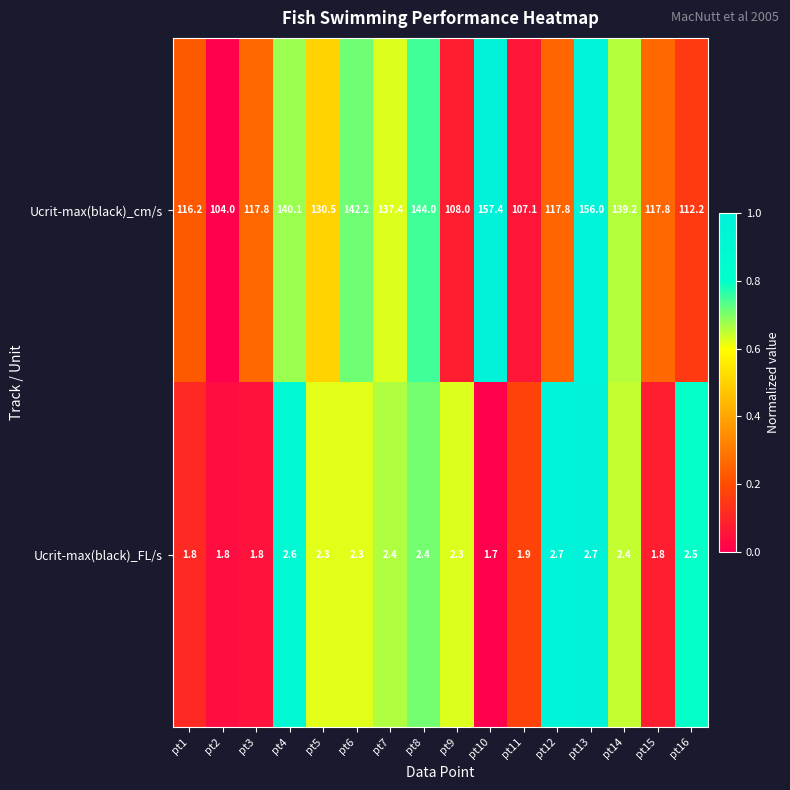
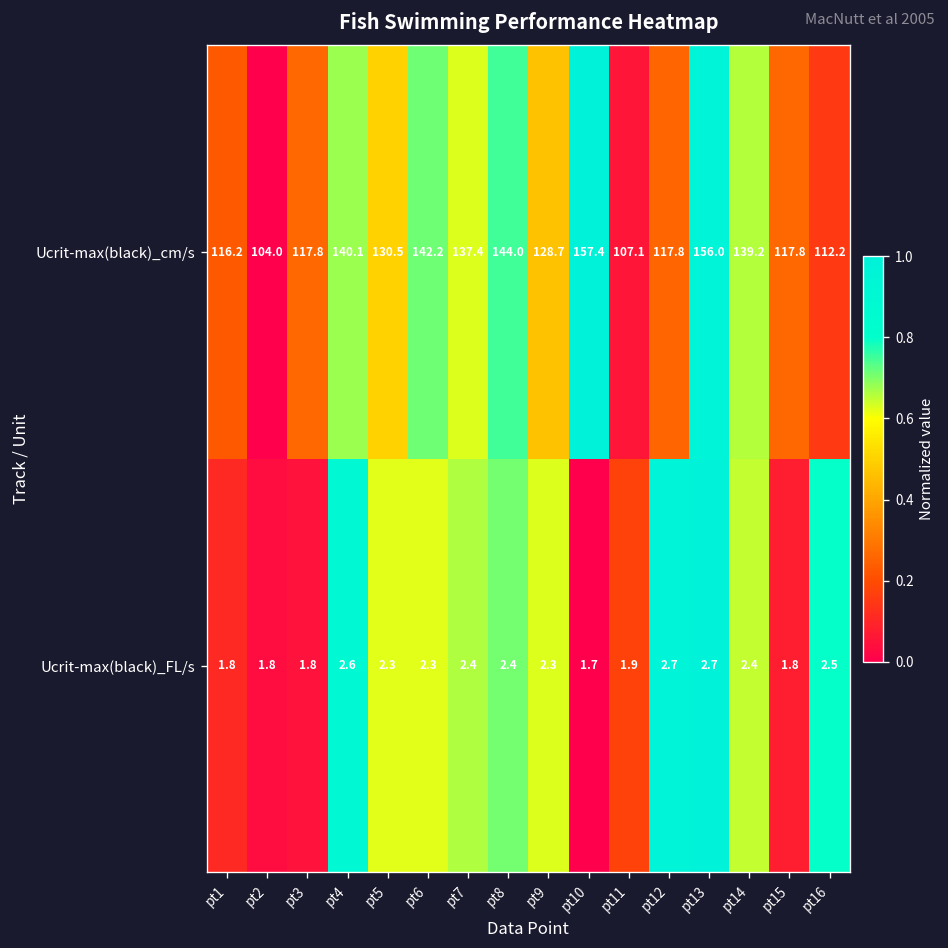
  {
    "Ucrit-max(black)_cm/s": {
      "pt1": 116.2,
      "pt2": 104.0,
      "pt3": 117.8,
      "pt4": 140.1,
      "pt5": 130.5,
      "pt6": 142.2,
      "pt7": 137.4,
      "pt8": 144.0,
-     "pt9": 108.0,
+     "pt9": 128.7,
      "pt10": 157.4,
      "pt11": 107.1,
      "pt12": 117.8,
      "pt13": 156.0,
      "pt14": 139.2,
      "pt15": 117.8,
      "pt16": 112.2
    },
    "Ucrit-max(black)_FL/s": {
      "pt1": 1.8,
      "pt2": 1.8,
      "pt3": 1.8,
      "pt4": 2.6,
      "pt5": 2.3,
      "pt6": 2.3,
      "pt7": 2.4,
      "pt8": 2.4,
      "pt9": 2.3,
      "pt10": 1.7,
      "pt11": 1.9,
      "pt12": 2.7,
      "pt13": 2.7,
      "pt14": 2.4,
      "pt15": 1.8,
      "pt16": 2.5
    }
  }
